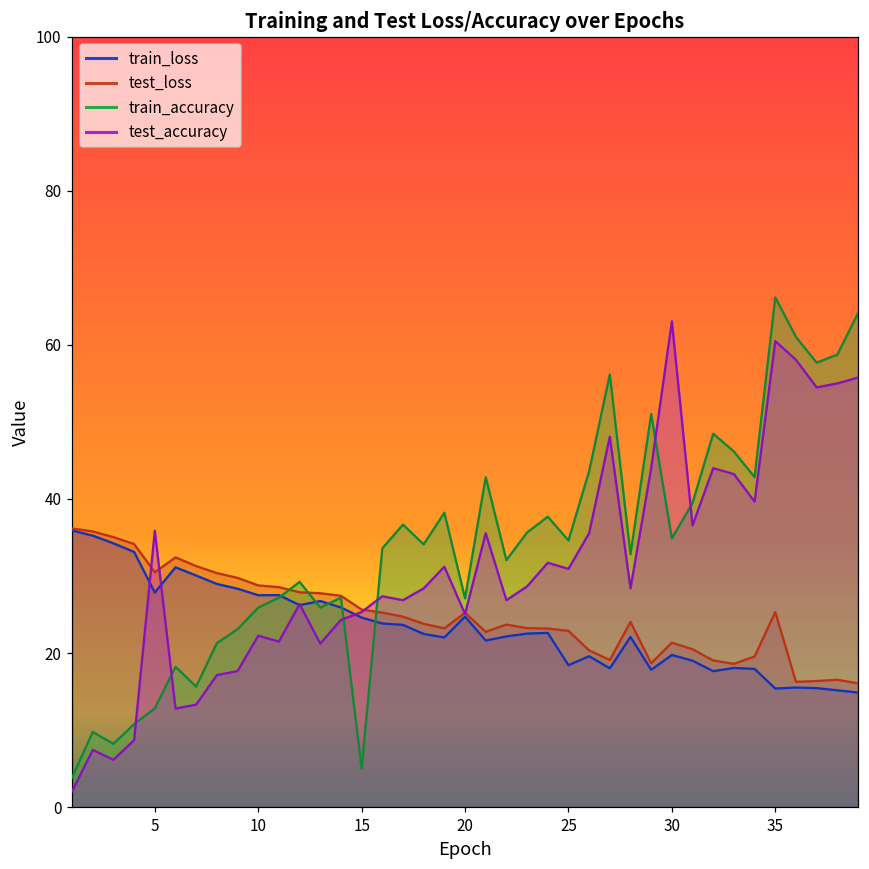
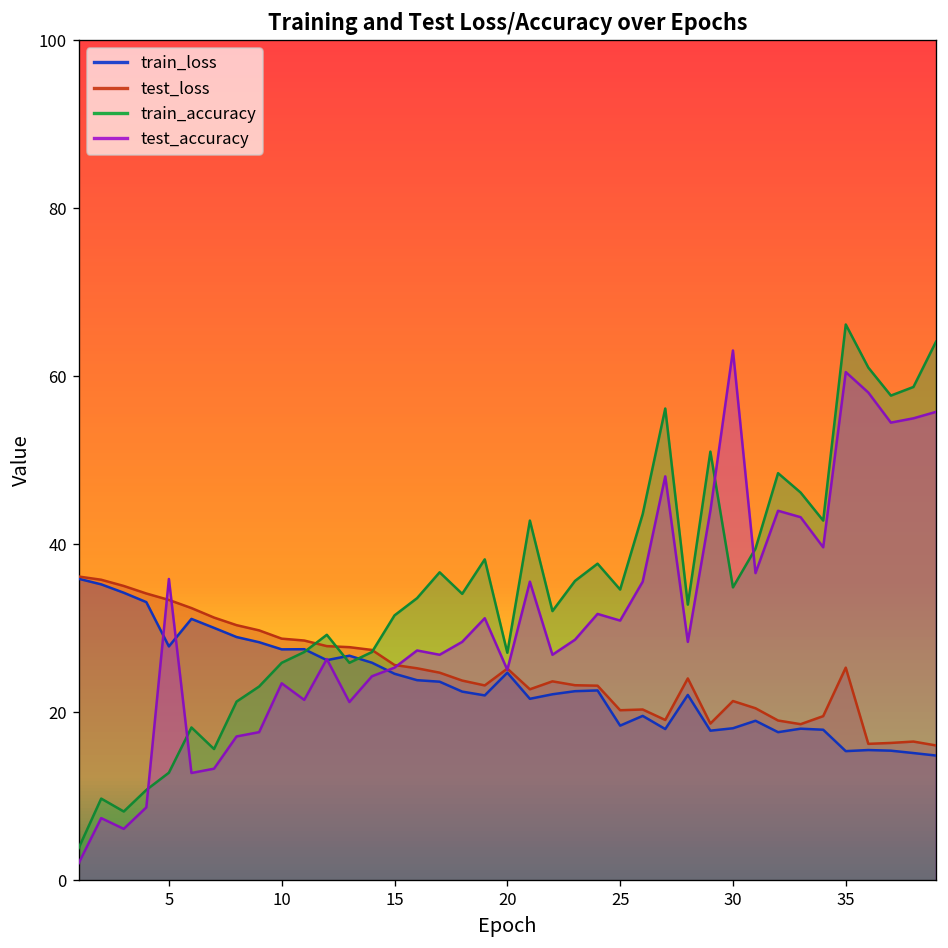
  {
    "train_loss": {
      "5": 28,
      "10": 27,
      "15": 25,
      "25": 18,
-     "30": 20,
+     "30": 18,
      "35": 15
    },
    "test_loss": {
-     "5": 30,
+     "5": 33,
      "10": 29,
-     "25": 23,
+     "25": 20,
      "30": 21,
      "35": 25
    },
    "train_accuracy": {
      "5": 13,
      "10": 26,
-     "15": 5,
+     "15": 32,
      "20": 27,
      "25": 35,
      "30": 35,
      "35": 66
    },
    "test_accuracy": {
      "5": 36,
-     "10": 22,
+     "10": 23,
      "25": 31,
      "30": 63,
      "35": 60
    }
  }
